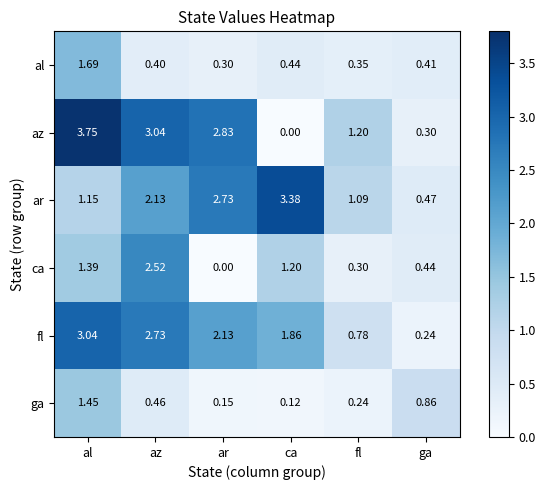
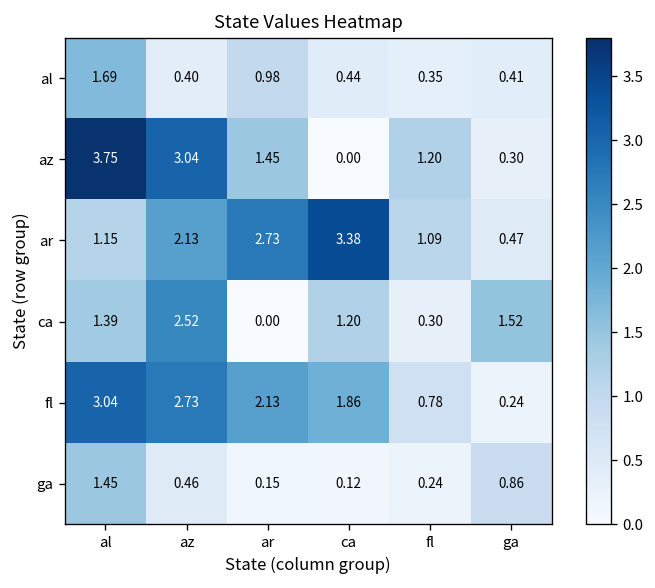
  {
    "al": {
      "al": 1.69,
      "az": 0.40,
-     "ar": 0.30,
+     "ar": 0.98,
      "ca": 0.44,
      "fl": 0.35,
      "ga": 0.41
    },
    "az": {
      "al": 3.75,
      "az": 3.04,
-     "ar": 2.83,
+     "ar": 1.45,
      "ca": 0.00,
      "fl": 1.20,
      "ga": 0.30
    },
    "ar": {
      "al": 1.15,
      "az": 2.13,
      "ar": 2.73,
      "ca": 3.38,
      "fl": 1.09,
      "ga": 0.47
    },
    "ca": {
      "al": 1.39,
      "az": 2.52,
      "ar": 0.00,
      "ca": 1.20,
      "fl": 0.30,
-     "ga": 0.44
+     "ga": 1.52
    },
    "fl": {
      "al": 3.04,
      "az": 2.73,
      "ar": 2.13,
      "ca": 1.86,
      "fl": 0.78,
      "ga": 0.24
    },
    "ga": {
      "al": 1.45,
      "az": 0.46,
      "ar": 0.15,
      "ca": 0.12,
      "fl": 0.24,
      "ga": 0.86
    }
  }
